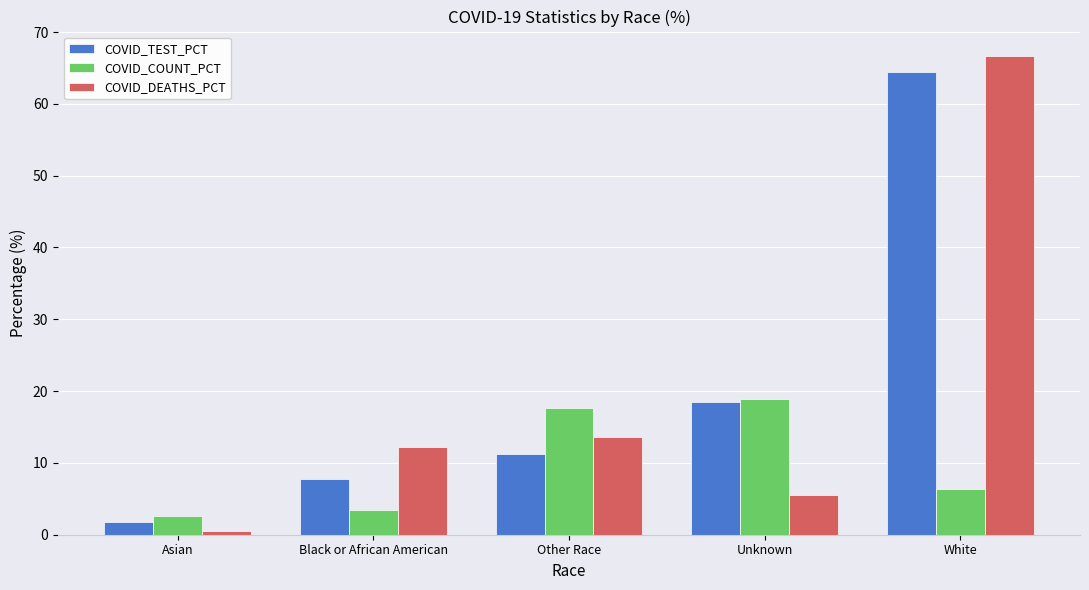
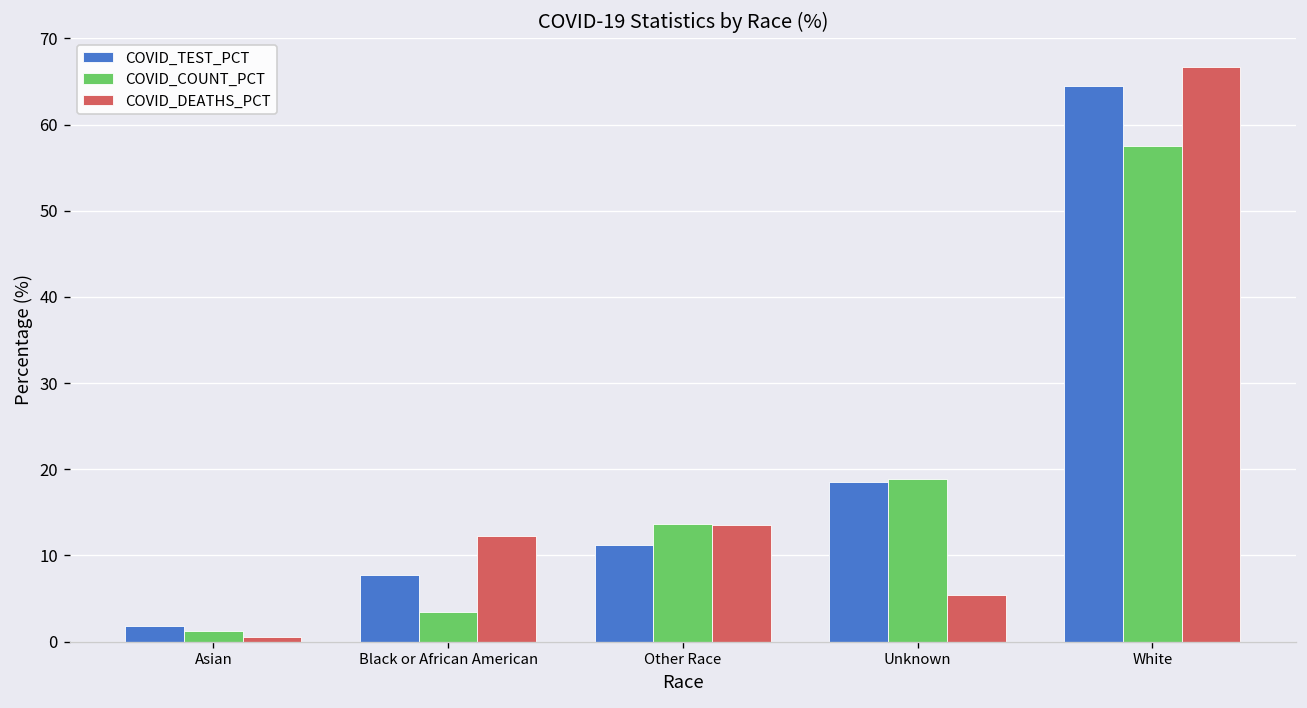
  {
    "COVID_TEST_PCT": {
      "Asian": 2,
      "Black or African American": 8,
      "Other Race": 11,
      "Unknown": 19,
      "White": 64
    },
    "COVID_COUNT_PCT": {
-     "Asian": 3,
+     "Asian": 1,
      "Black or African American": 3,
-     "Other Race": 18,
+     "Other Race": 14,
      "Unknown": 19,
-     "White": 6
+     "White": 57
    },
    "COVID_DEATHS_PCT": {
      "Asian": 1,
      "Black or African American": 12,
      "Other Race": 14,
      "Unknown": 5,
      "White": 67
    }
  }
